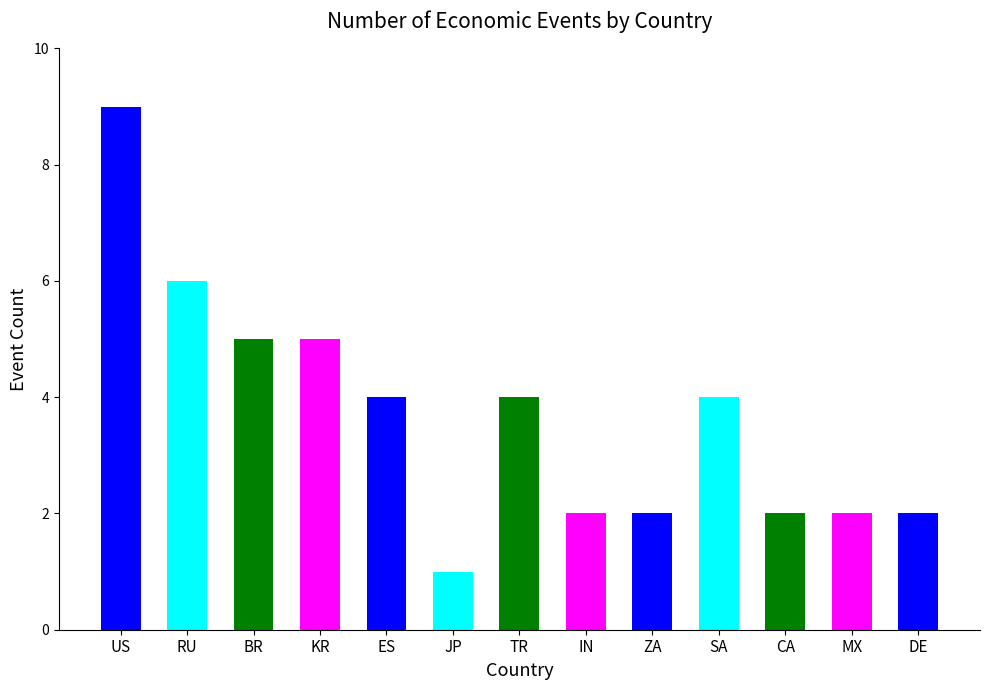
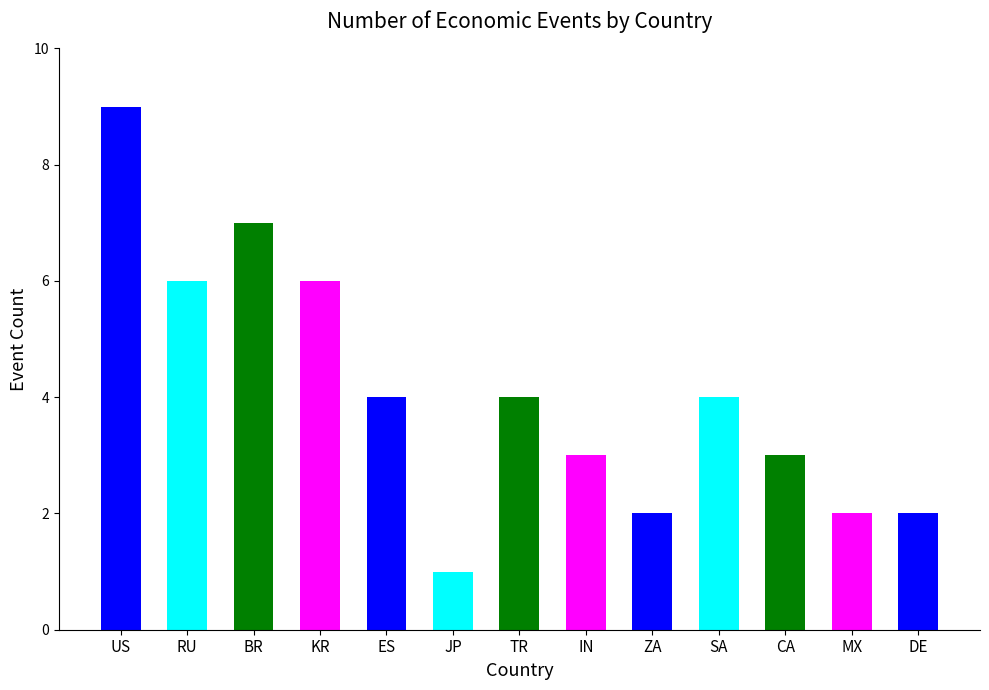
  {
    "US": 9,
    "RU": 6,
-   "BR": 5,
-   "KR": 5,
+   "BR": 7,
+   "KR": 6,
    "ES": 4,
    "JP": 1,
    "TR": 4,
-   "IN": 2,
+   "IN": 3,
    "ZA": 2,
    "SA": 4,
-   "CA": 2,
+   "CA": 3,
    "MX": 2,
    "DE": 2
  }
